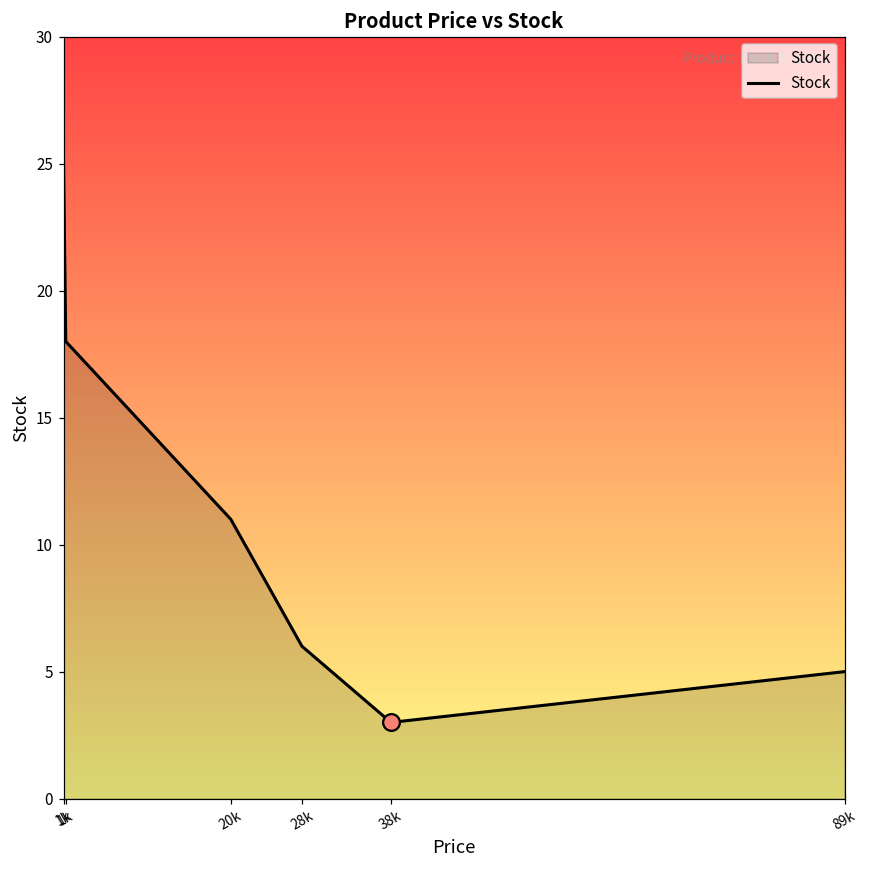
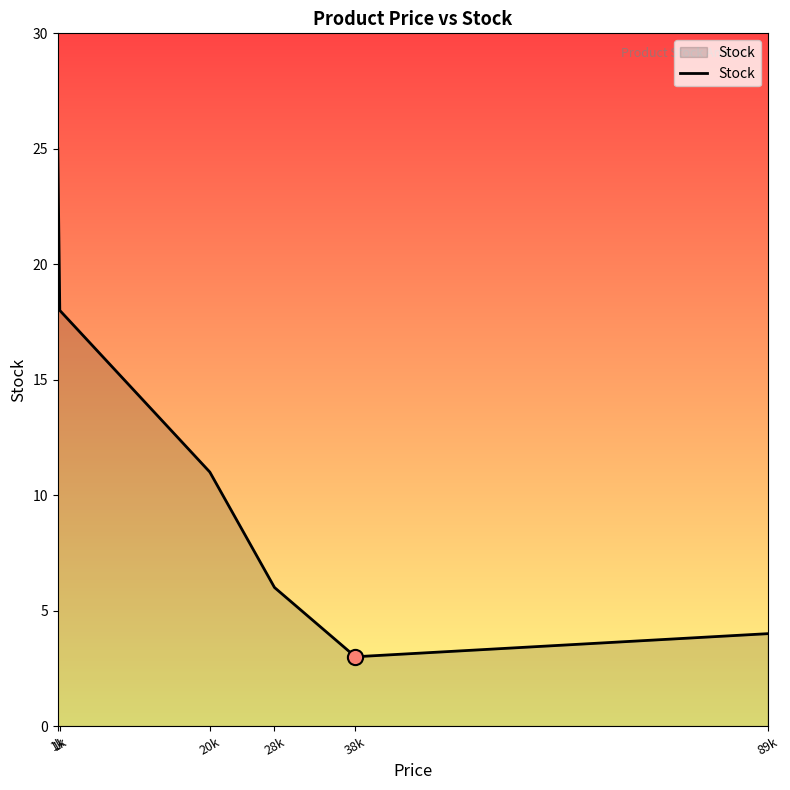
  {
    "Stock": {
      "20k": 11,
      "28k": 6,
-     "89k": 5
+     "89k": 4
    }
  }
